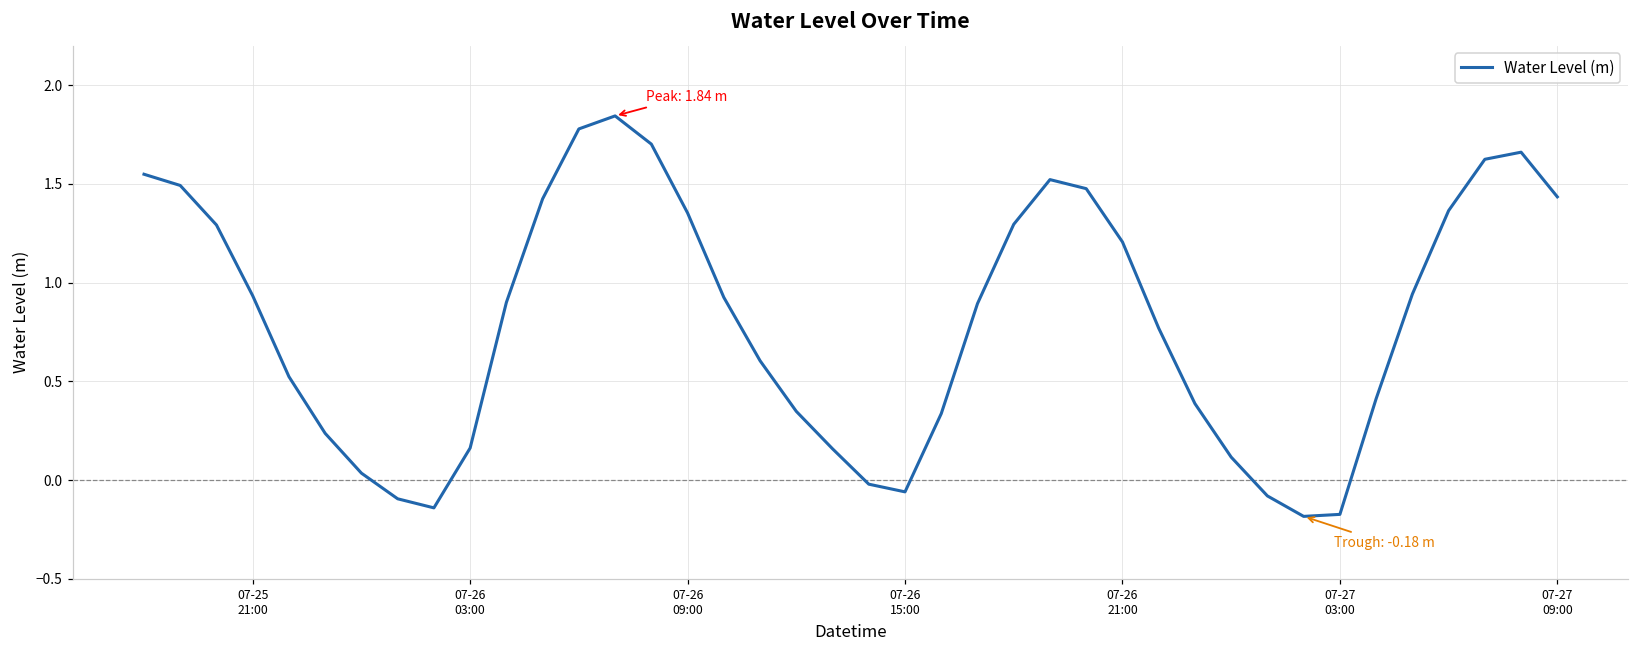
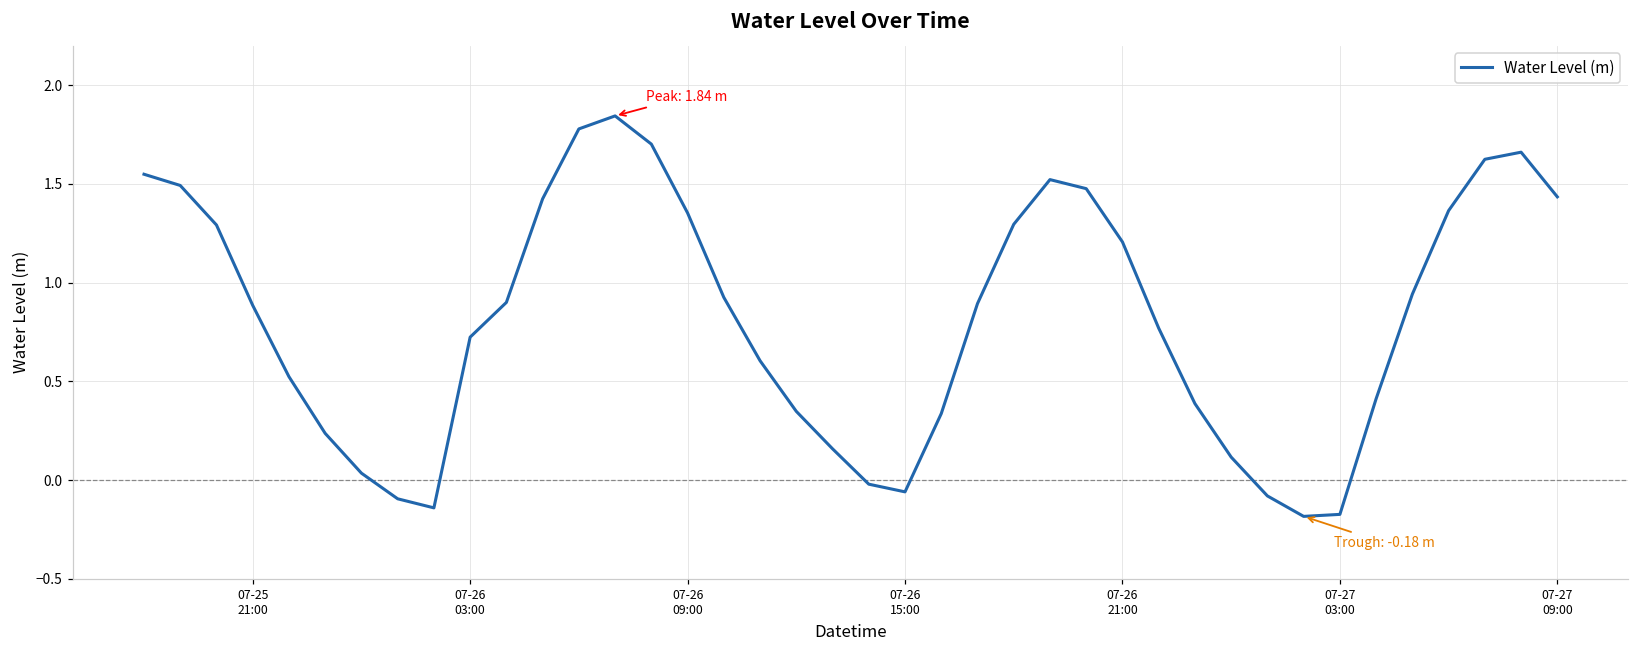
  {
-   "07-25 21:00": 0.93,
-   "07-26 03:00": 0.16,
+   "07-25 21:00": 0.89,
+   "07-26 03:00": 0.72,
    "07-26 09:00": 1.35,
    "07-26 15:00": -0.06,
    "07-26 21:00": 1.21,
    "07-27 09:00": 1.43
  }
